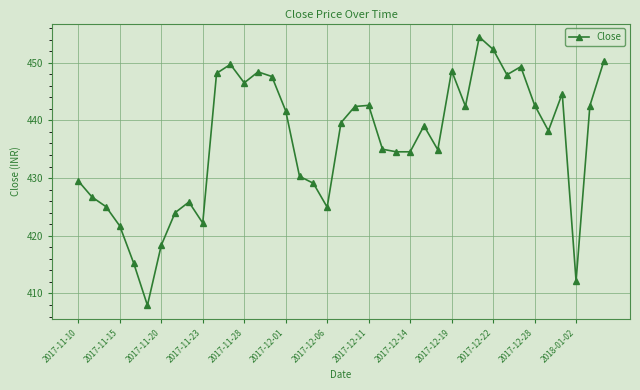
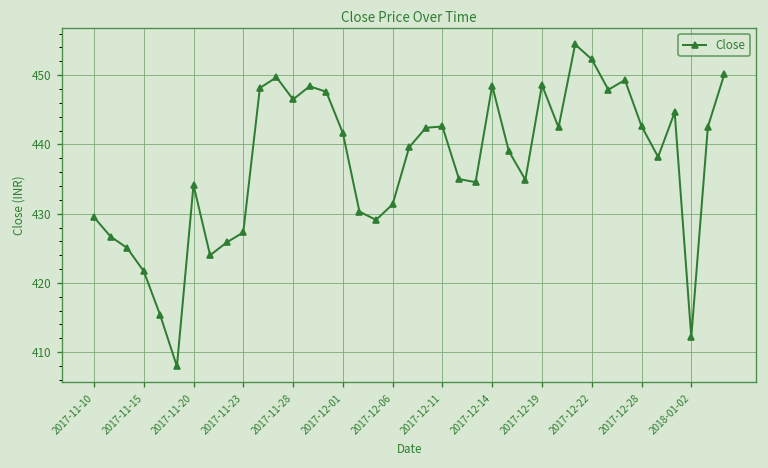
  {
    "2017-11-10": 430,
    "2017-11-15": 422,
-   "2017-11-20": 418,
-   "2017-11-23": 422,
+   "2017-11-20": 434,
+   "2017-11-23": 427,
    "2017-11-28": 447,
    "2017-12-01": 442,
-   "2017-12-06": 425,
+   "2017-12-06": 431,
    "2017-12-11": 443,
-   "2017-12-14": 435,
+   "2017-12-14": 449,
    "2017-12-19": 449,
    "2017-12-22": 452,
    "2017-12-28": 443,
    "2018-01-02": 412
  }
